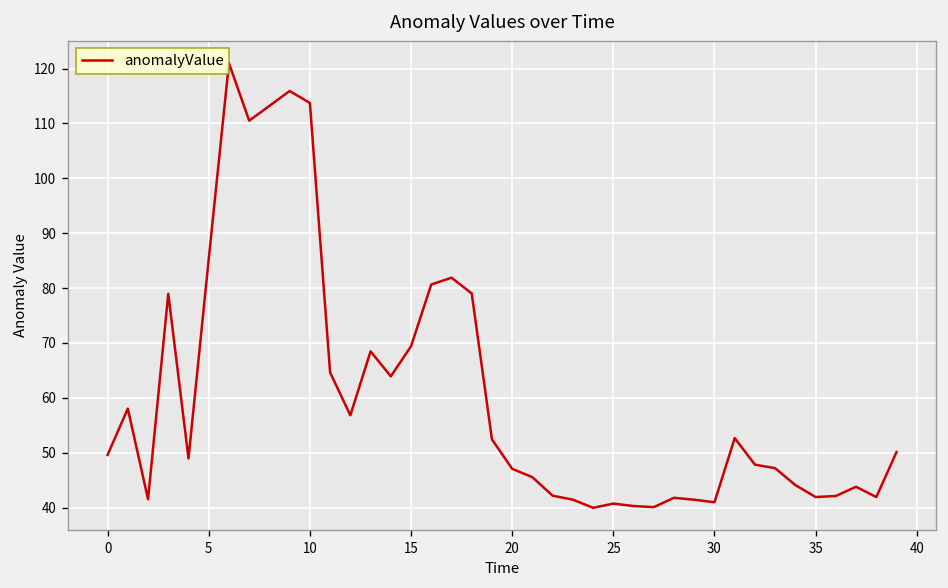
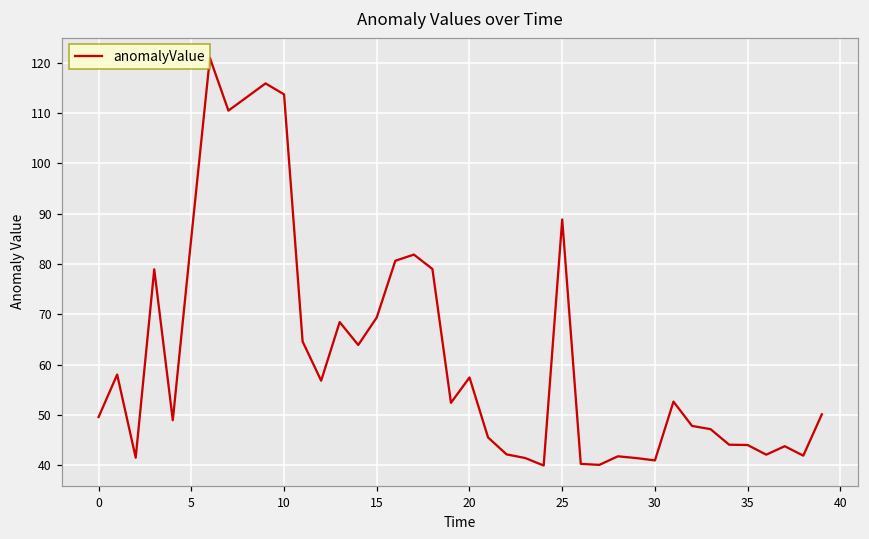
  {
    "0": 50,
    "5": 85,
    "10": 114,
    "15": 69,
-   "20": 47,
-   "25": 41,
+   "20": 57,
+   "25": 89,
    "30": 41,
-   "35": 42
+   "35": 44
  }
